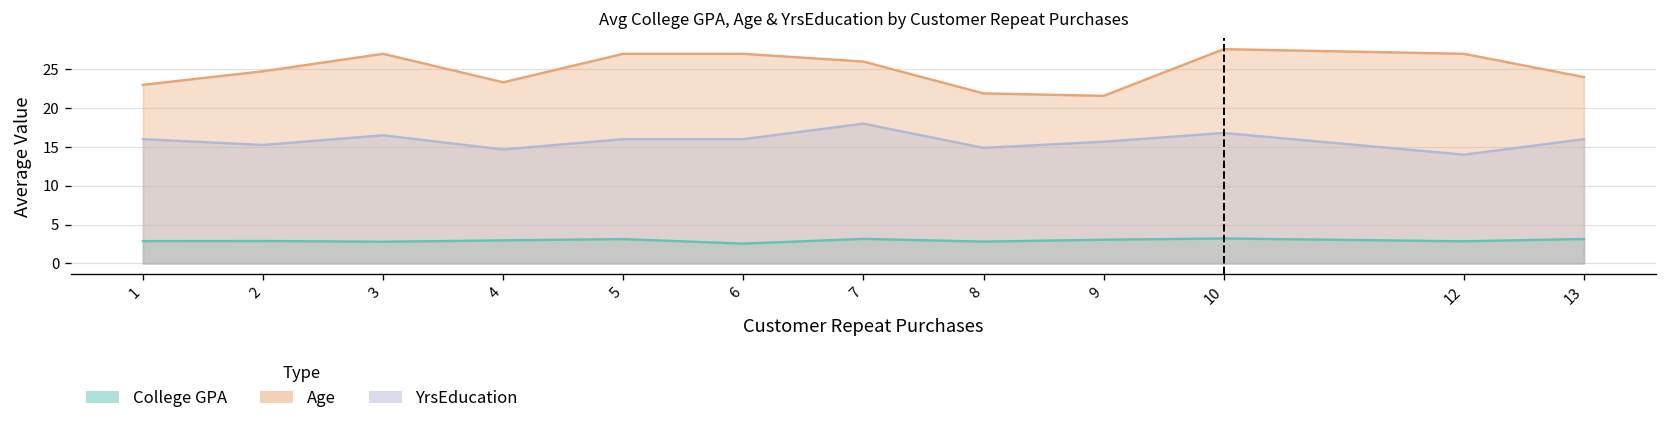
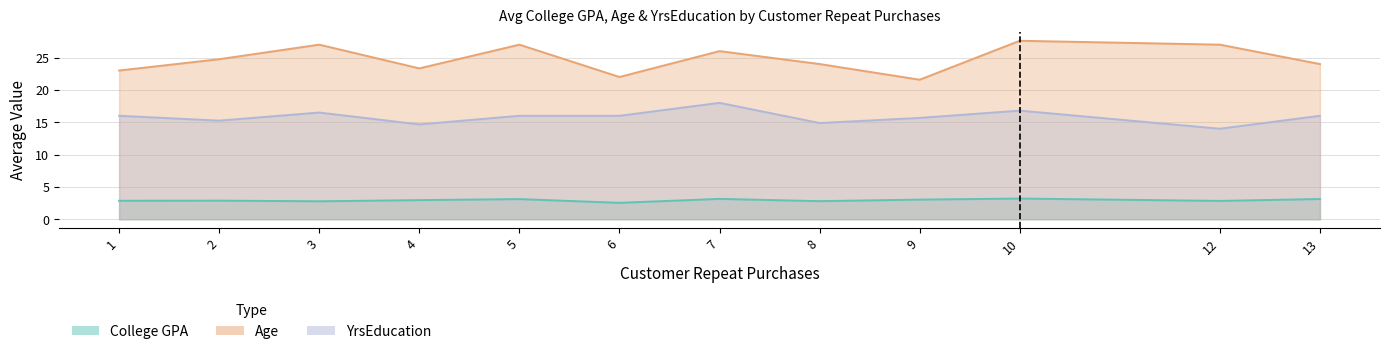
  {
    "Age": {
      "1": 23,
      "2": 25,
      "3": 27,
      "4": 23,
      "5": 27,
-     "6": 27,
+     "6": 22,
      "7": 26,
-     "8": 22,
+     "8": 24,
      "9": 22,
      "10": 28,
      "12": 27,
      "13": 24
    }
  }
